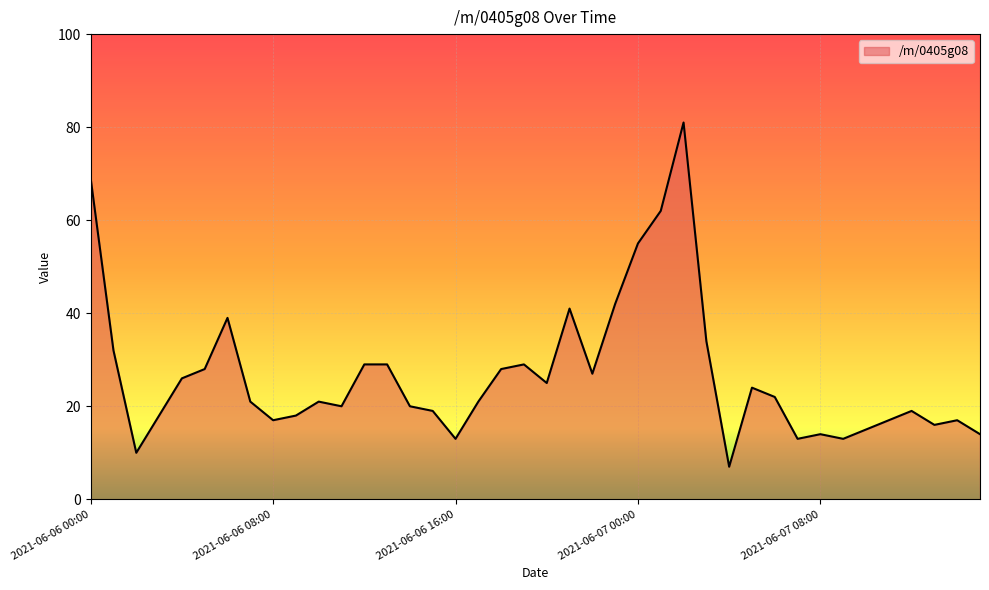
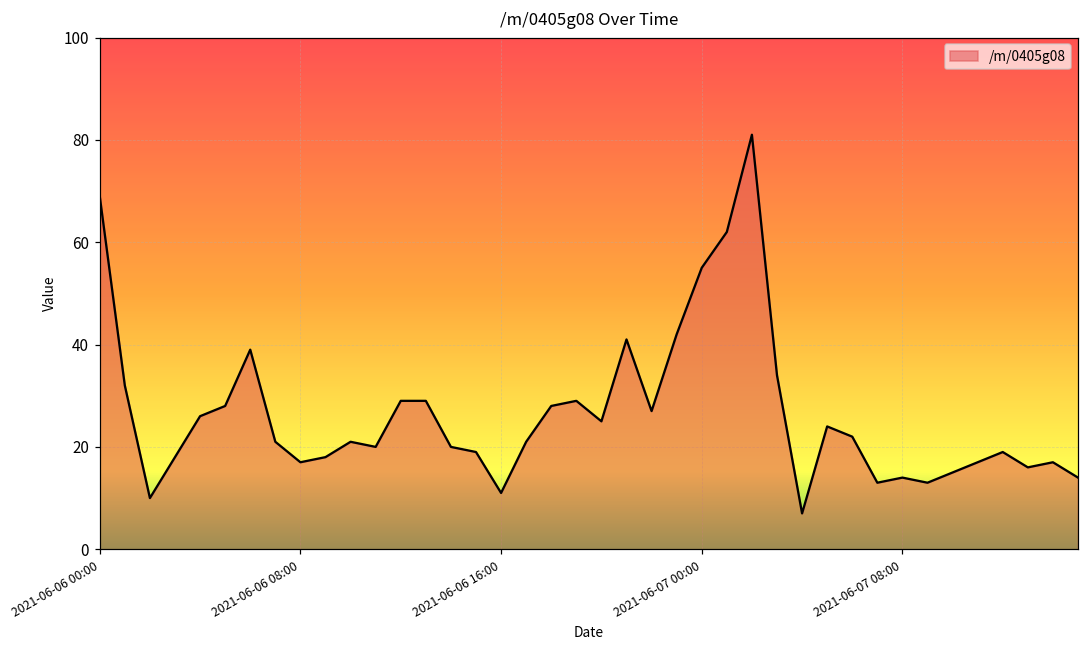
  {
    "2021-06-06 00:00": 69,
    "2021-06-06 08:00": 17,
-   "2021-06-06 16:00": 13,
+   "2021-06-06 16:00": 11,
    "2021-06-07 00:00": 55,
    "2021-06-07 08:00": 14
  }
